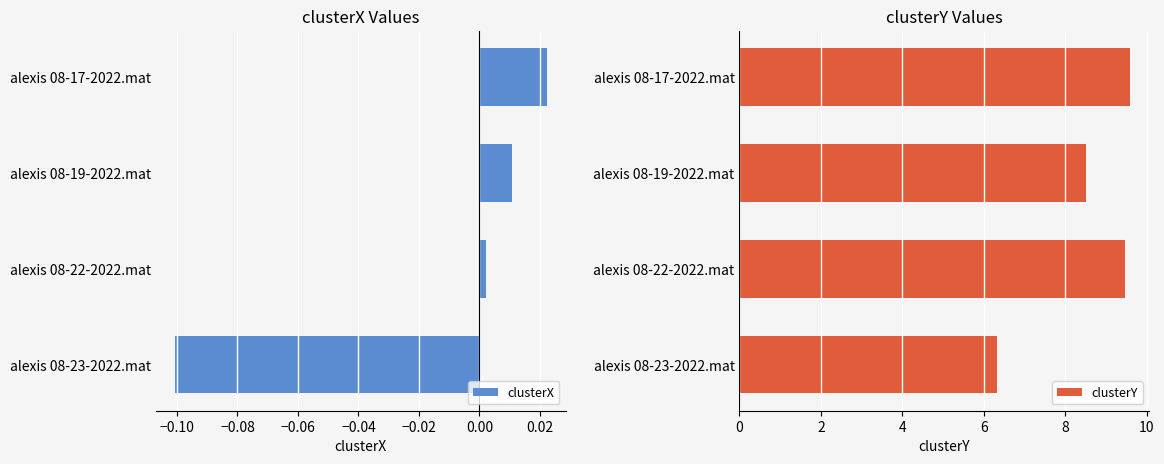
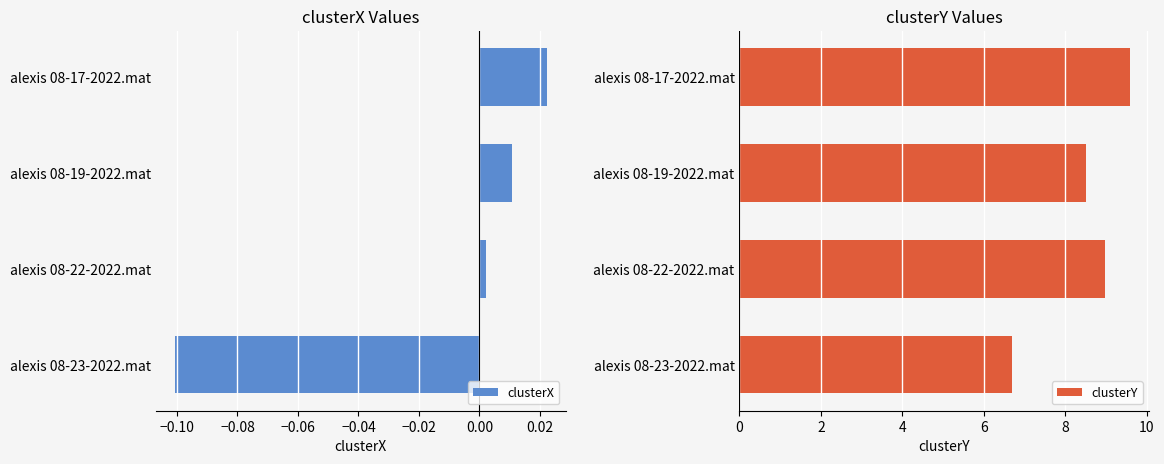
  {
    "clusterX Values": {
      "alexis 08-17-2022.mat": 0.022,
      "alexis 08-19-2022.mat": 0.011,
      "alexis 08-22-2022.mat": 0.002,
      "alexis 08-23-2022.mat": -0.101
    },
    "clusterY Values": {
      "alexis 08-17-2022.mat": 9.6,
      "alexis 08-19-2022.mat": 8.5,
-     "alexis 08-22-2022.mat": 9.5,
-     "alexis 08-23-2022.mat": 6.3
+     "alexis 08-22-2022.mat": 9.0,
+     "alexis 08-23-2022.mat": 6.7
    }
  }
